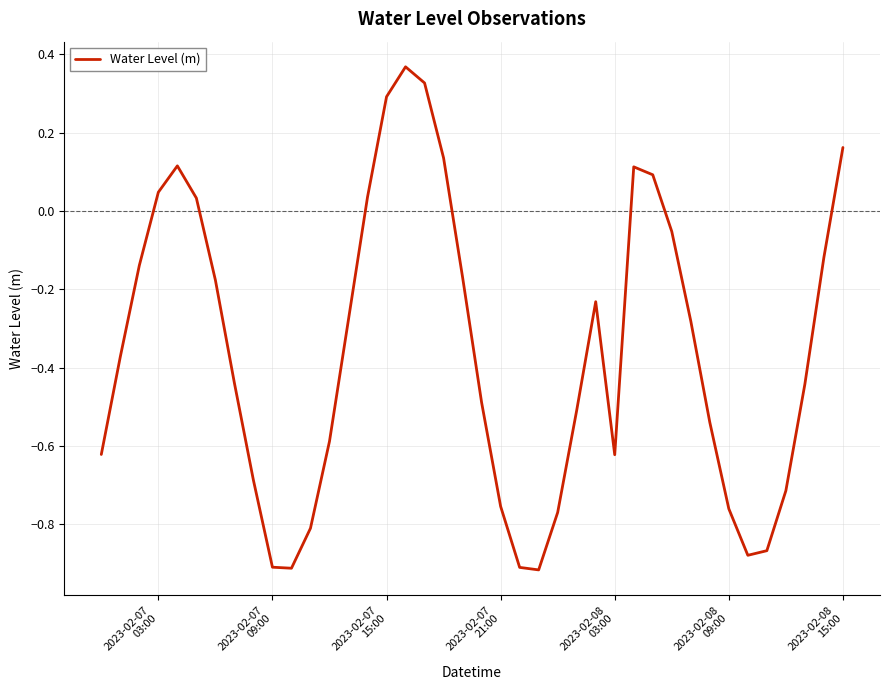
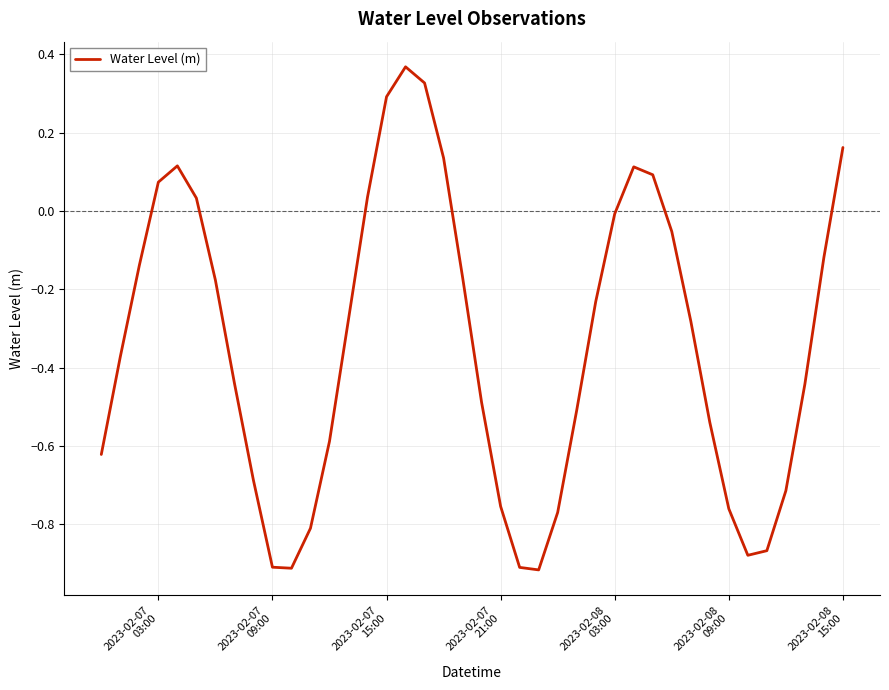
  {
-   "2023-02-07 03:00": 0.05,
+   "2023-02-07 03:00": 0.07,
    "2023-02-07 09:00": -0.91,
    "2023-02-07 15:00": 0.29,
    "2023-02-07 21:00": -0.75,
-   "2023-02-08 03:00": -0.62,
+   "2023-02-08 03:00": -0.01,
    "2023-02-08 09:00": -0.76,
    "2023-02-08 15:00": 0.16
  }
